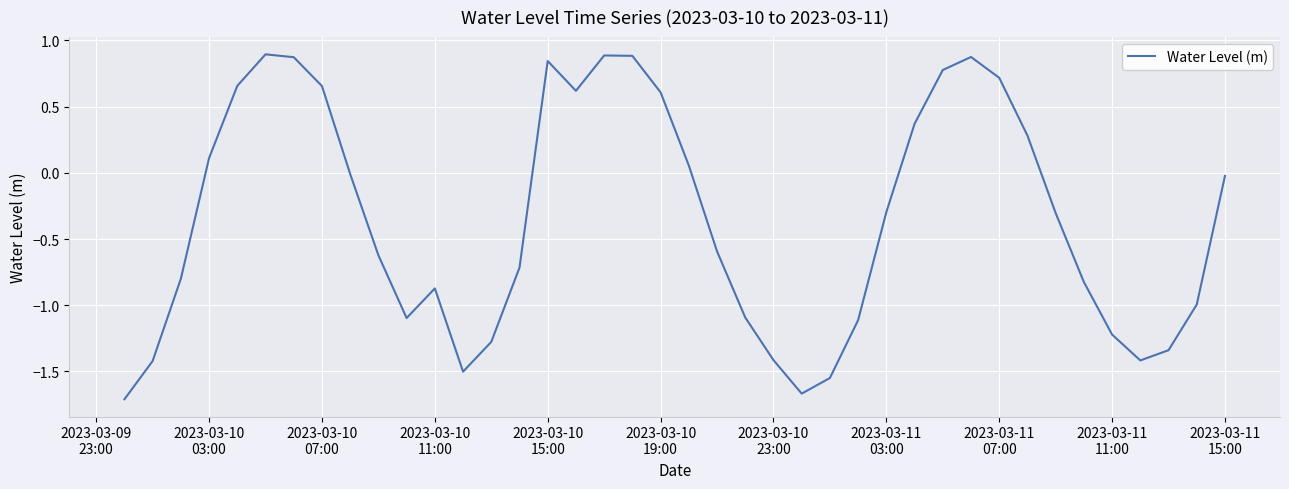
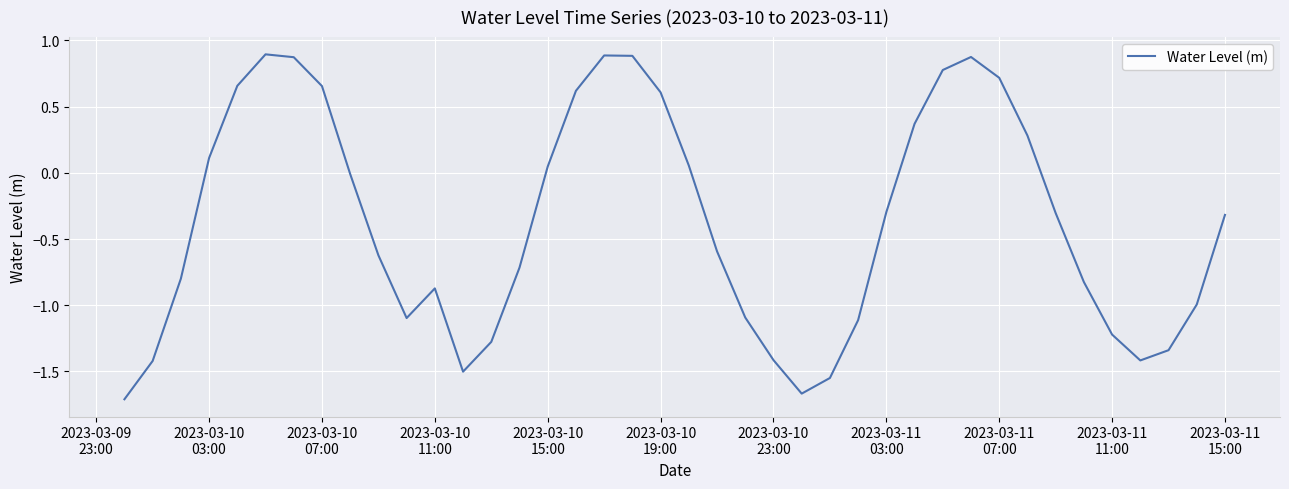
  {
    "2023-03-10 03:00": 0.11,
    "2023-03-10 07:00": 0.66,
    "2023-03-10 11:00": -0.87,
-   "2023-03-10 15:00": 0.84,
+   "2023-03-10 15:00": 0.05,
    "2023-03-10 19:00": 0.61,
    "2023-03-10 23:00": -1.41,
    "2023-03-11 03:00": -0.30,
    "2023-03-11 07:00": 0.72,
    "2023-03-11 11:00": -1.22,
-   "2023-03-11 15:00": -0.02
+   "2023-03-11 15:00": -0.32
  }
